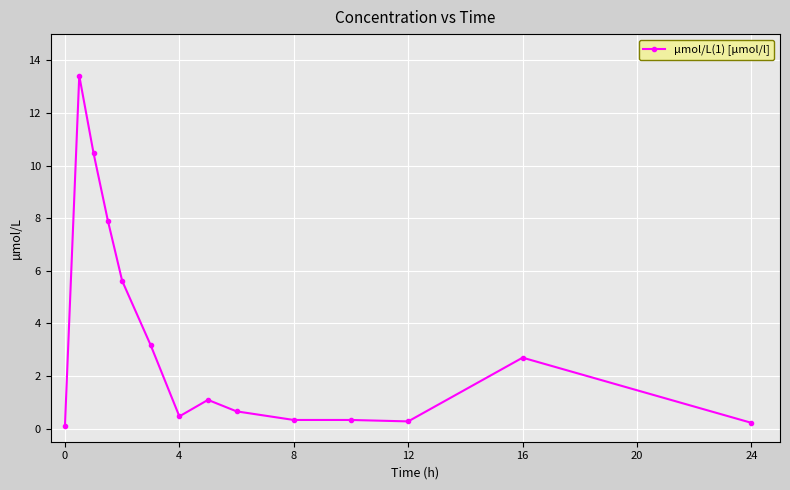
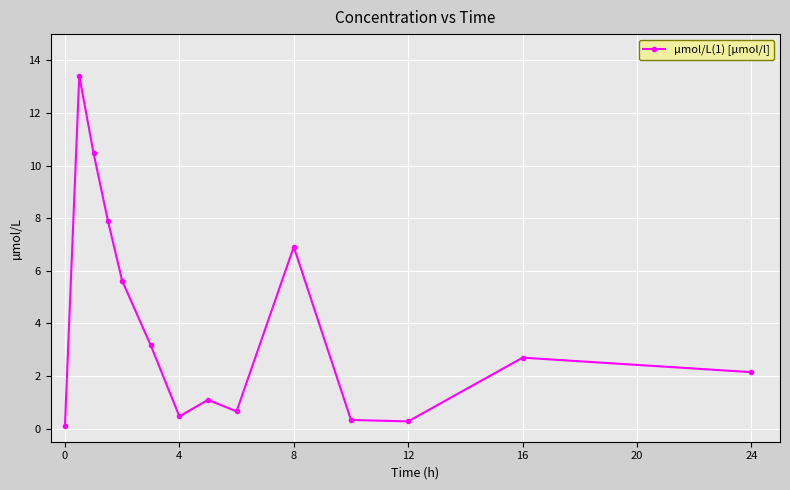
  {
    "0": 0.1,
    "4": 0.5,
-   "8": 0.3,
+   "8": 6.9,
    "12": 0.3,
    "16": 2.7,
-   "24": 0.2
+   "24": 2.1
  }
